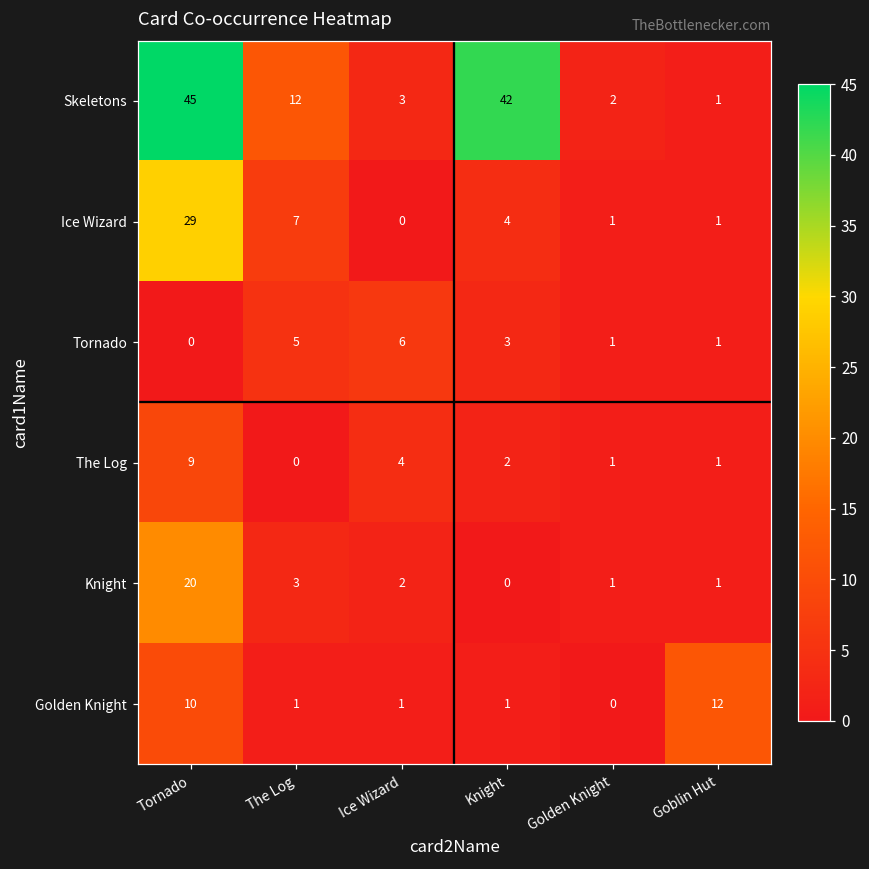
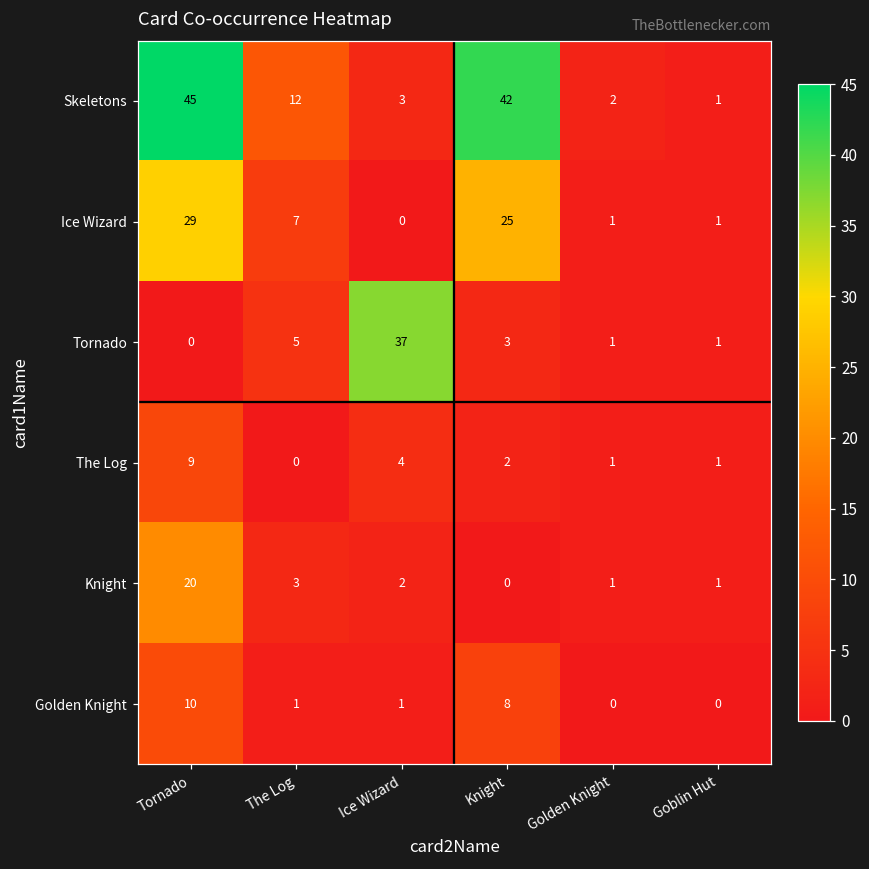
  {
    "Skeletons": {
      "Tornado": 45,
      "The Log": 12,
      "Ice Wizard": 3,
      "Knight": 42,
      "Golden Knight": 2,
      "Goblin Hut": 1
    },
    "Ice Wizard": {
      "Tornado": 29,
      "The Log": 7,
      "Ice Wizard": 0,
-     "Knight": 4,
+     "Knight": 25,
      "Golden Knight": 1,
      "Goblin Hut": 1
    },
    "Tornado": {
      "Tornado": 0,
      "The Log": 5,
-     "Ice Wizard": 6,
+     "Ice Wizard": 37,
      "Knight": 3,
      "Golden Knight": 1,
      "Goblin Hut": 1
    },
    "The Log": {
      "Tornado": 9,
      "The Log": 0,
      "Ice Wizard": 4,
      "Knight": 2,
      "Golden Knight": 1,
      "Goblin Hut": 1
    },
    "Knight": {
      "Tornado": 20,
      "The Log": 3,
      "Ice Wizard": 2,
      "Knight": 0,
      "Golden Knight": 1,
      "Goblin Hut": 1
    },
    "Golden Knight": {
      "Tornado": 10,
      "The Log": 1,
      "Ice Wizard": 1,
-     "Knight": 1,
+     "Knight": 8,
      "Golden Knight": 0,
-     "Goblin Hut": 12
+     "Goblin Hut": 0
    }
  }
